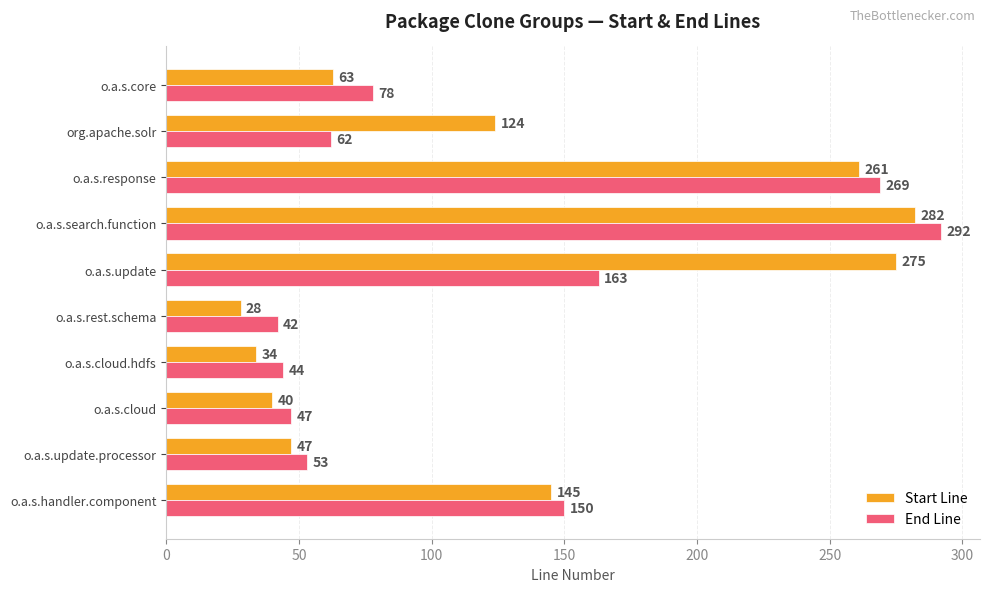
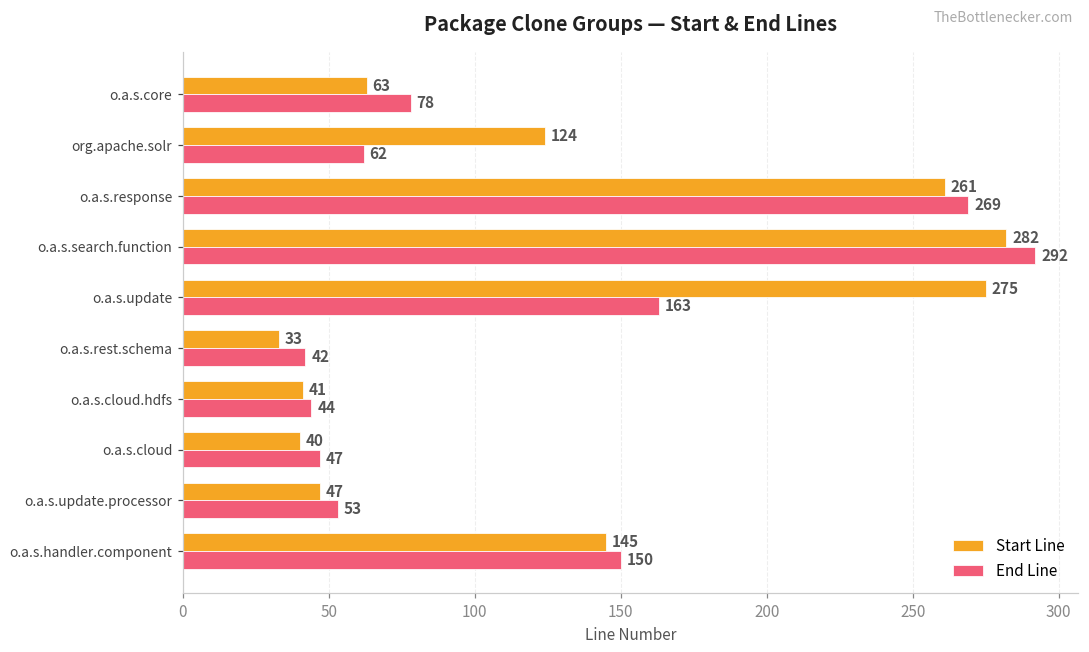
  {
    "Start Line": {
      "o.a.s.core": 63,
      "org.apache.solr": 124,
      "o.a.s.response": 261,
      "o.a.s.search.function": 282,
      "o.a.s.update": 275,
-     "o.a.s.rest.schema": 28,
-     "o.a.s.cloud.hdfs": 34,
+     "o.a.s.rest.schema": 33,
+     "o.a.s.cloud.hdfs": 41,
      "o.a.s.cloud": 40,
      "o.a.s.update.processor": 47,
      "o.a.s.handler.component": 145
    },
    "End Line": {
      "o.a.s.core": 78,
      "org.apache.solr": 62,
      "o.a.s.response": 269,
      "o.a.s.search.function": 292,
      "o.a.s.update": 163,
      "o.a.s.rest.schema": 42,
      "o.a.s.cloud.hdfs": 44,
      "o.a.s.cloud": 47,
      "o.a.s.update.processor": 53,
      "o.a.s.handler.component": 150
    }
  }
